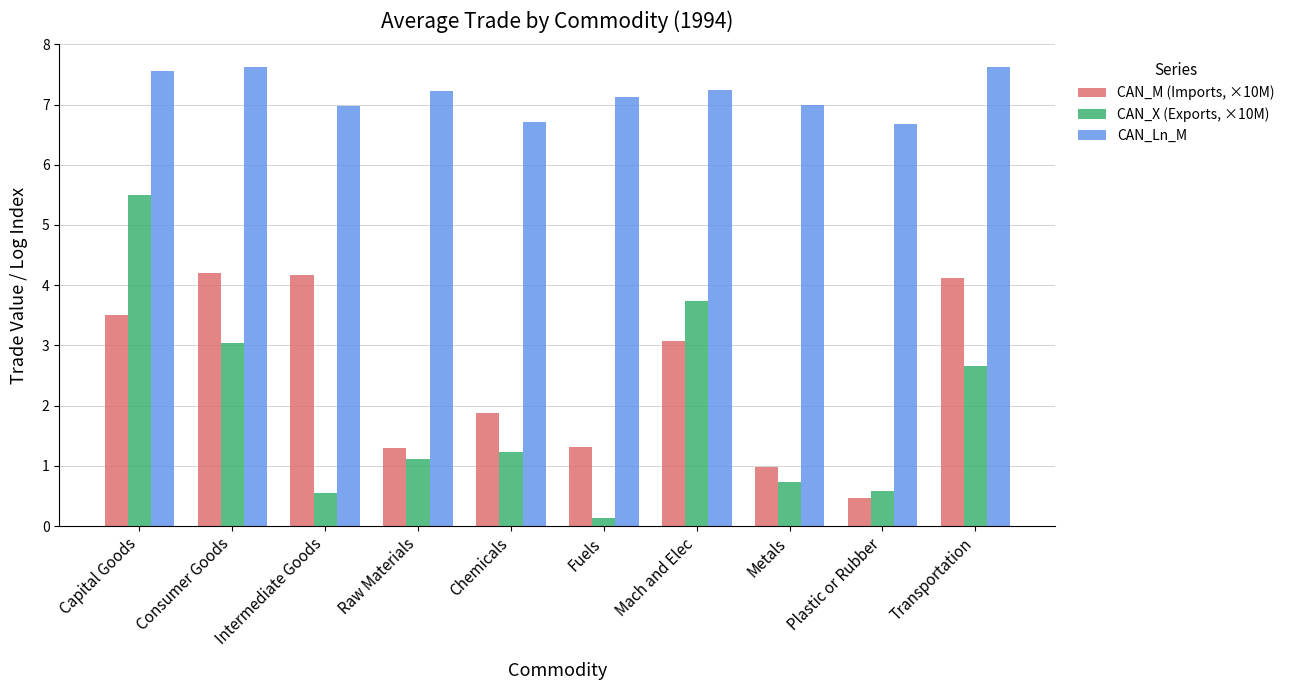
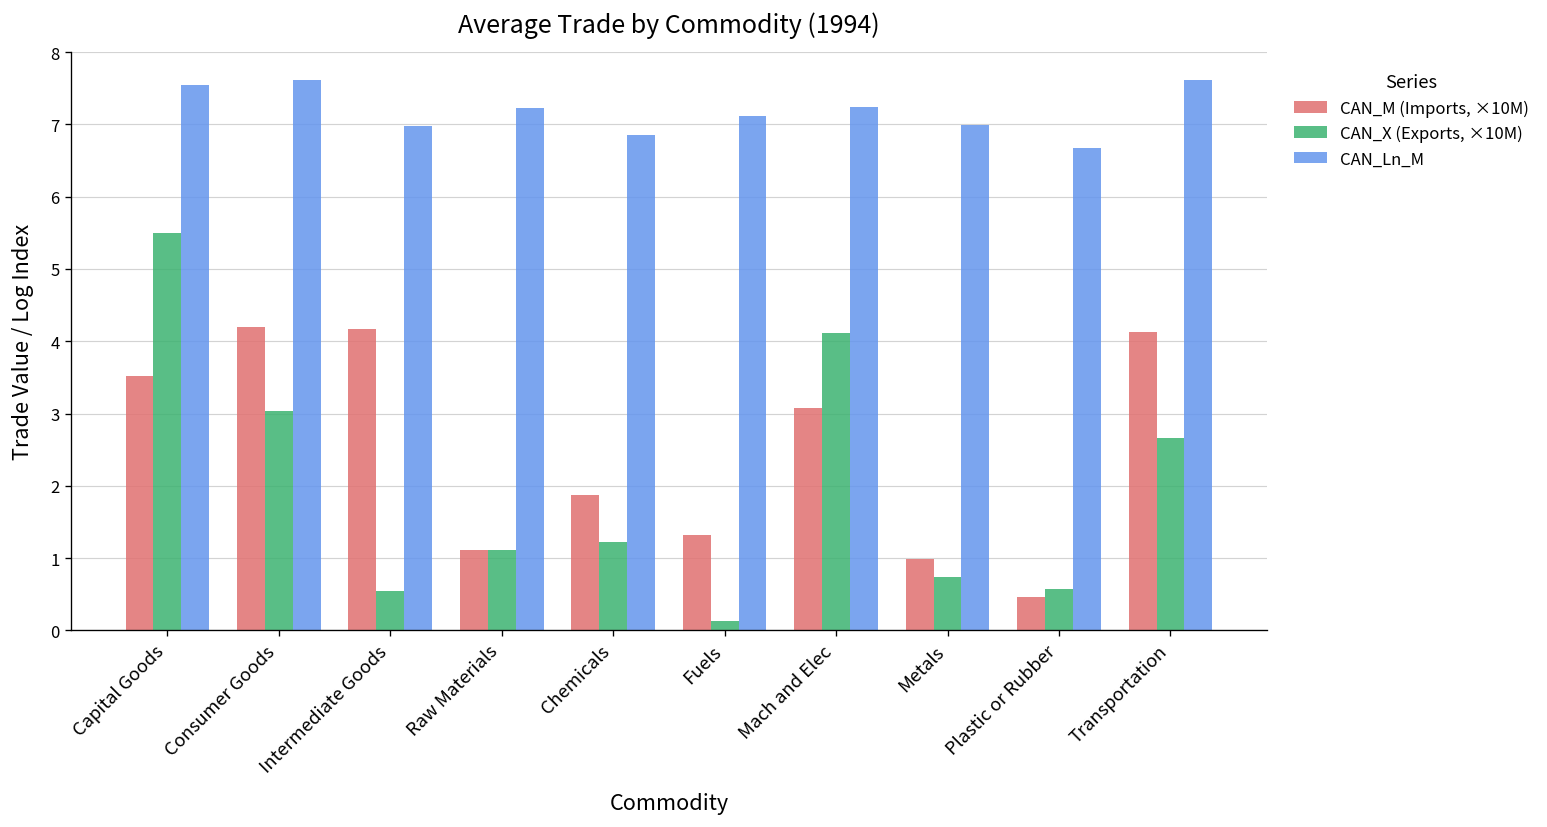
  {
    "CAN_M (Imports, ×10M)": {
      "Capital Goods": 3.5,
      "Consumer Goods": 4.2,
      "Intermediate Goods": 4.2,
-     "Raw Materials": 1.3,
+     "Raw Materials": 1.1,
      "Chemicals": 1.9,
      "Fuels": 1.3,
      "Mach and Elec": 3.1,
      "Metals": 1.0,
      "Plastic or Rubber": 0.5,
      "Transportation": 4.1
    },
    "CAN_X (Exports, ×10M)": {
      "Capital Goods": 5.5,
      "Consumer Goods": 3.0,
      "Intermediate Goods": 0.5,
      "Raw Materials": 1.1,
      "Chemicals": 1.2,
      "Fuels": 0.1,
-     "Mach and Elec": 3.7,
+     "Mach and Elec": 4.1,
      "Metals": 0.7,
      "Plastic or Rubber": 0.6,
      "Transportation": 2.7
    },
    "CAN_Ln_M": {
      "Capital Goods": 7.6,
      "Consumer Goods": 7.6,
      "Intermediate Goods": 7.0,
      "Raw Materials": 7.2,
-     "Chemicals": 6.7,
+     "Chemicals": 6.9,
      "Fuels": 7.1,
      "Mach and Elec": 7.2,
      "Metals": 7.0,
      "Plastic or Rubber": 6.7,
      "Transportation": 7.6
    }
  }
